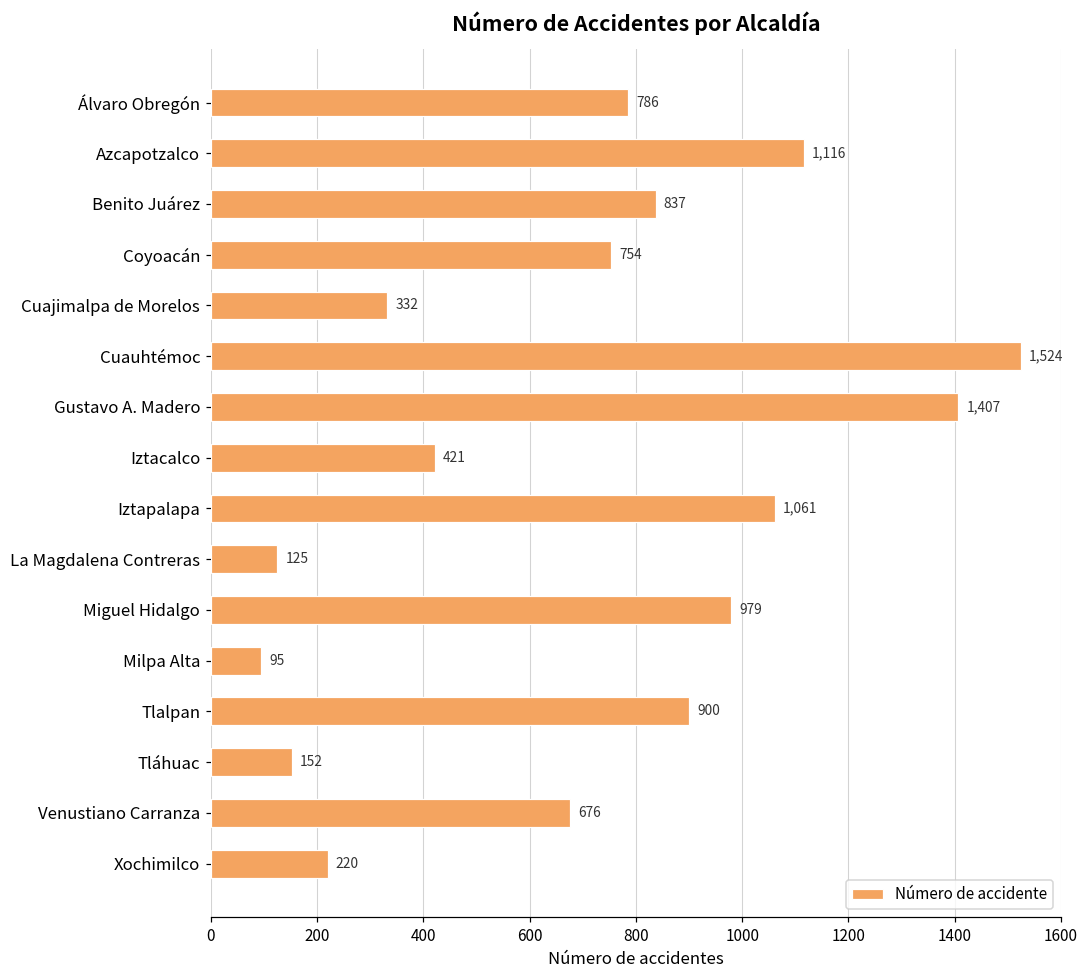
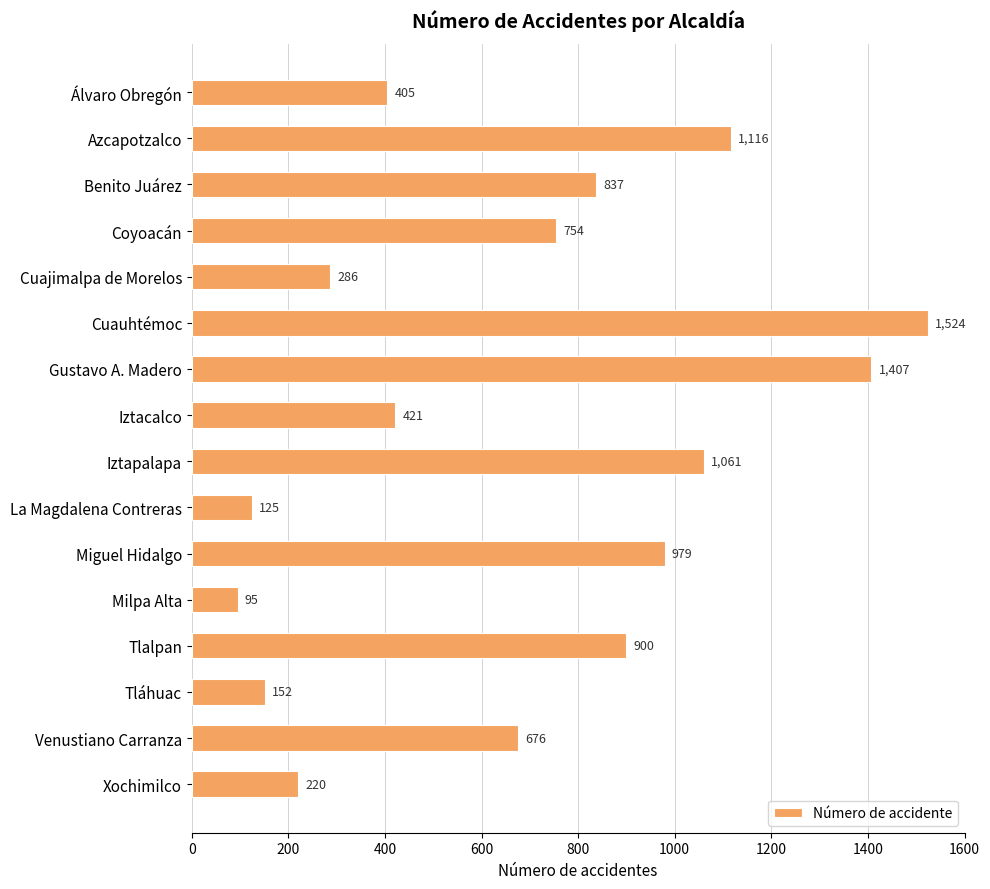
  {
-   "Álvaro Obregón": "786",
+   "Álvaro Obregón": "405",
    "Azcapotzalco": "1,116",
    "Benito Juárez": "837",
    "Coyoacán": "754",
-   "Cuajimalpa de Morelos": "332",
+   "Cuajimalpa de Morelos": "286",
    "Cuauhtémoc": "1,524",
    "Gustavo A. Madero": "1,407",
    "Iztacalco": "421",
    "Iztapalapa": "1,061",
    "La Magdalena Contreras": "125",
    "Miguel Hidalgo": "979",
    "Milpa Alta": "95",
    "Tlalpan": "900",
    "Tláhuac": "152",
    "Venustiano Carranza": "676",
    "Xochimilco": "220"
  }
